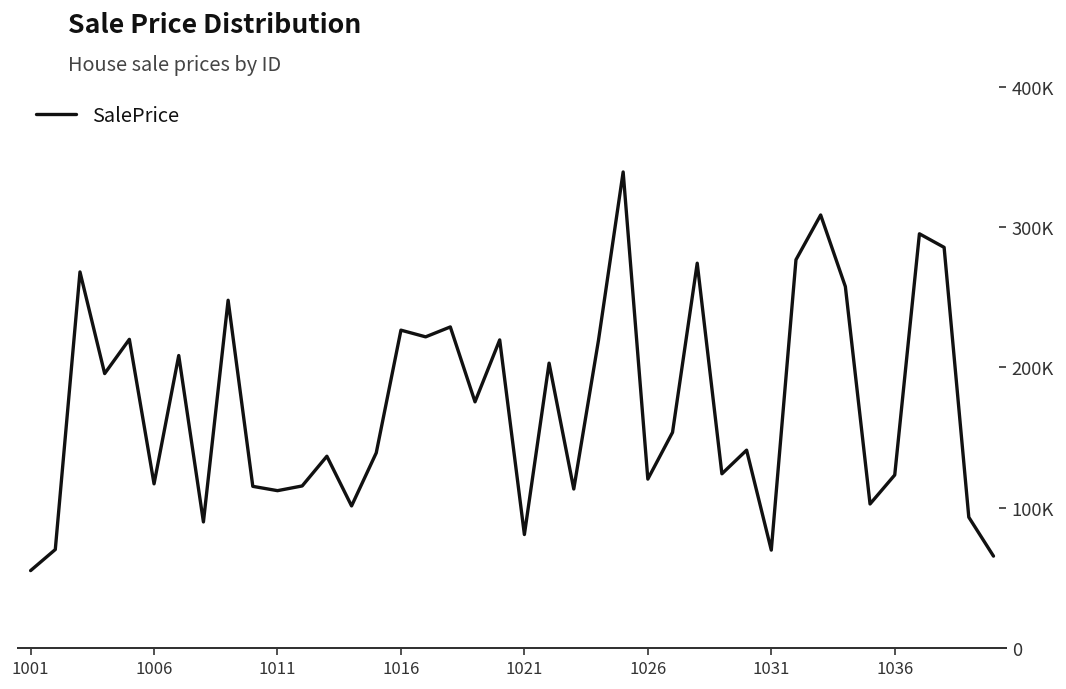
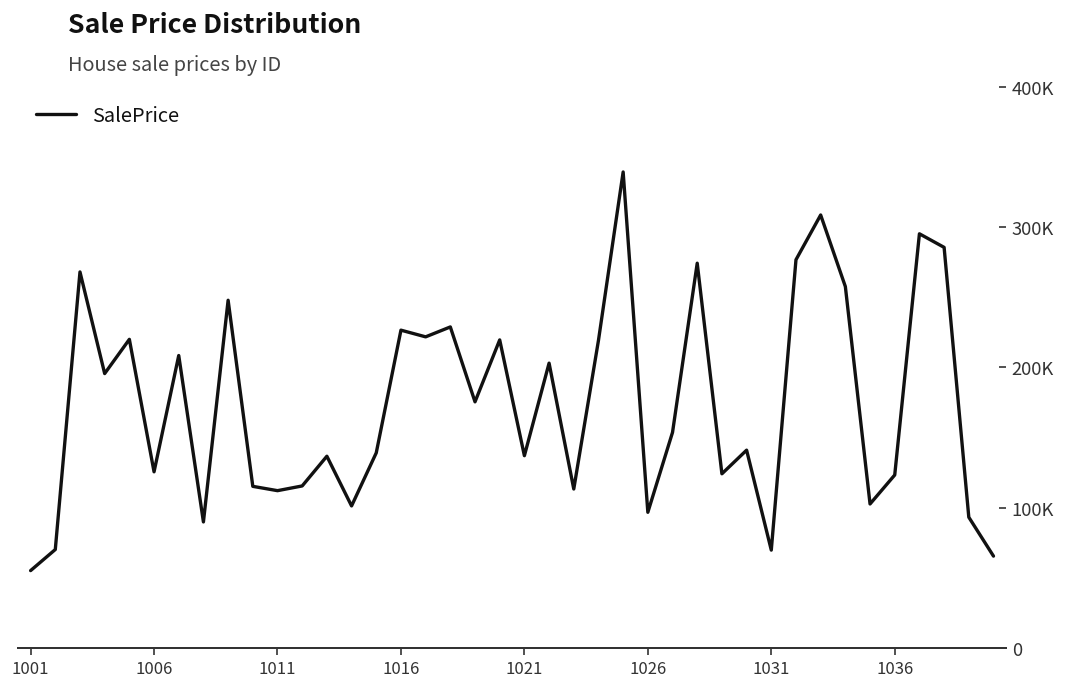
  {
    "1001": 55000,
-   "1006": 117000,
+   "1006": 126000,
    "1011": 112000,
    "1016": 227000,
-   "1021": 81000,
-   "1026": 120000,
+   "1021": 137000,
+   "1026": 97000,
    "1031": 70000,
    "1036": 123000
  }
